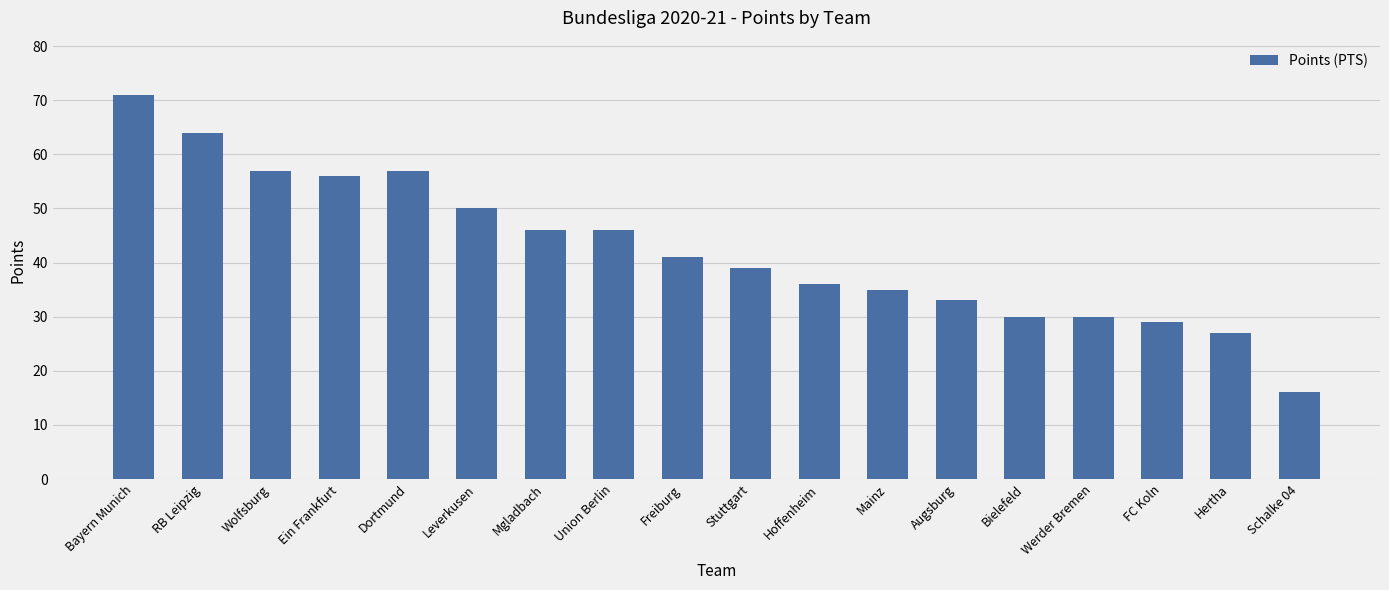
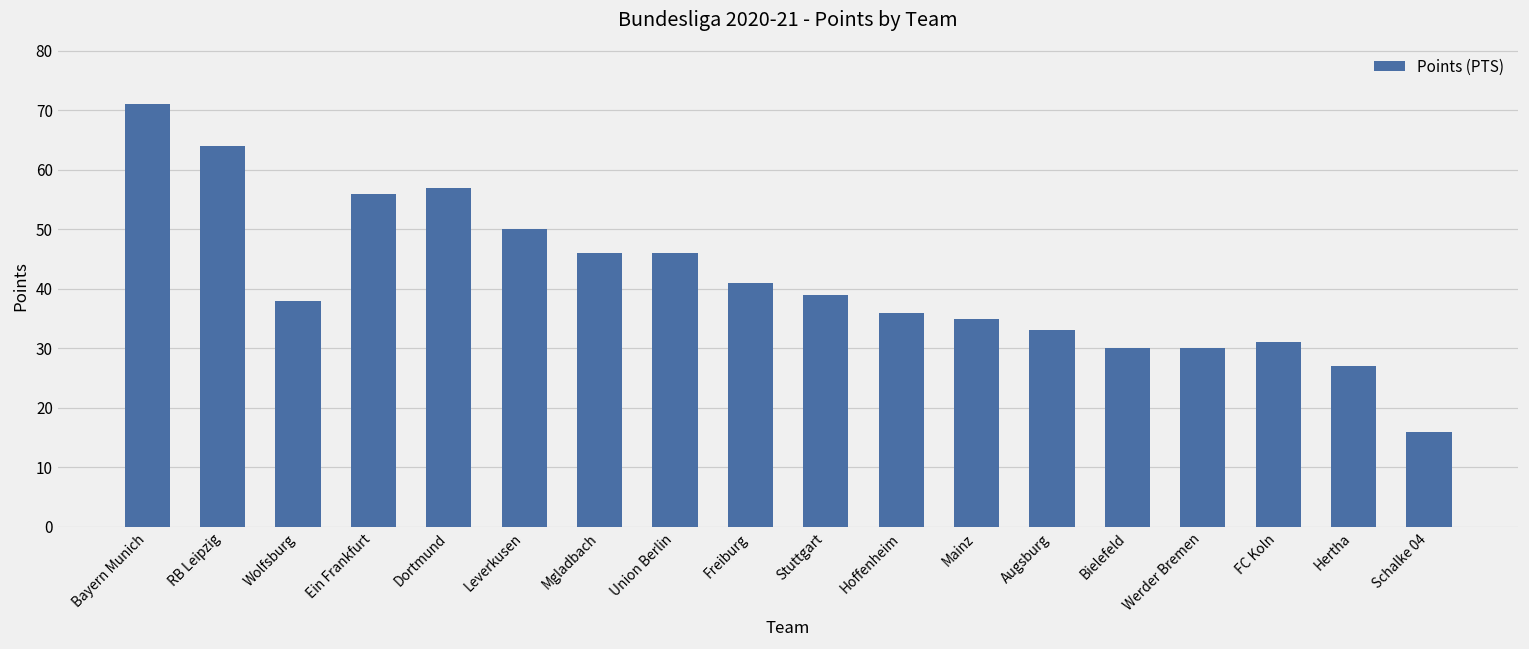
  {
    "Bayern Munich": 71,
    "RB Leipzig": 64,
-   "Wolfsburg": 57,
+   "Wolfsburg": 38,
    "Ein Frankfurt": 56,
    "Dortmund": 57,
    "Leverkusen": 50,
    "Mgladbach": 46,
    "Union Berlin": 46,
    "Freiburg": 41,
    "Stuttgart": 39,
    "Hoffenheim": 36,
    "Mainz": 35,
    "Augsburg": 33,
    "Bielefeld": 30,
    "Werder Bremen": 30,
-   "FC Koln": 29,
+   "FC Koln": 31,
    "Hertha": 27,
    "Schalke 04": 16
  }
